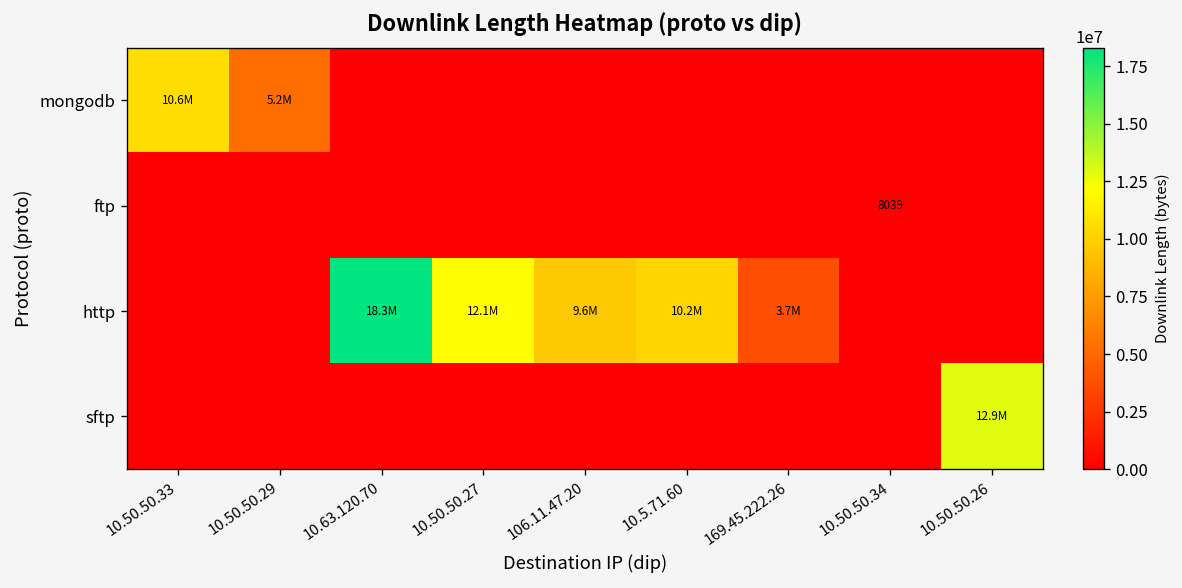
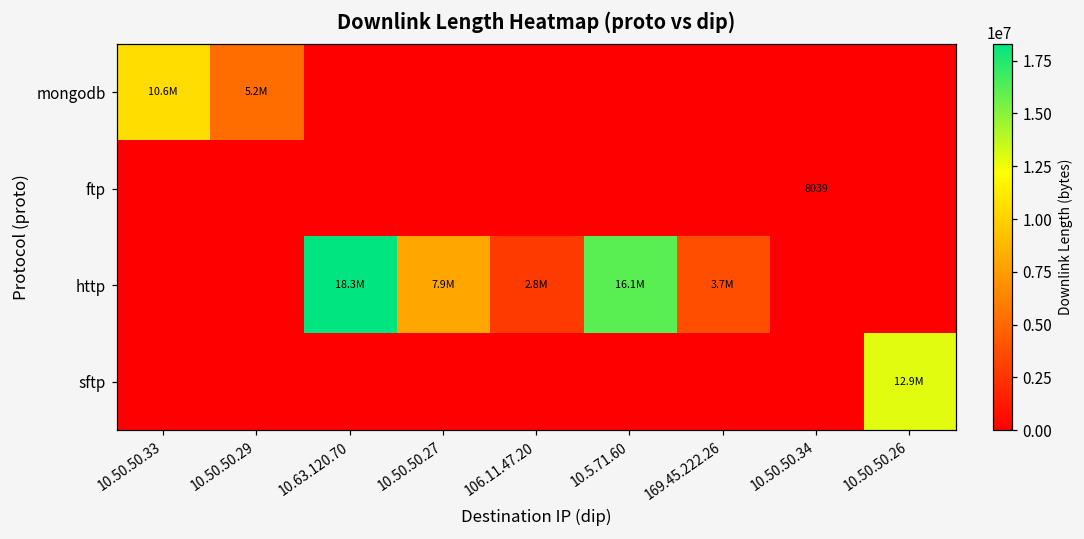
  {
    "mongodb": {
      "10.50.50.33": "10.6M",
      "10.50.50.29": "5.2M"
    },
    "ftp": {
      "10.50.50.34": "8039"
    },
    "http": {
      "10.63.120.70": "18.3M",
-     "10.50.50.27": "12.1M",
-     "106.11.47.20": "9.6M",
-     "10.5.71.60": "10.2M",
+     "10.50.50.27": "7.9M",
+     "106.11.47.20": "2.8M",
+     "10.5.71.60": "16.1M",
      "169.45.222.26": "3.7M"
    },
    "sftp": {
      "10.50.50.26": "12.9M"
    }
  }
